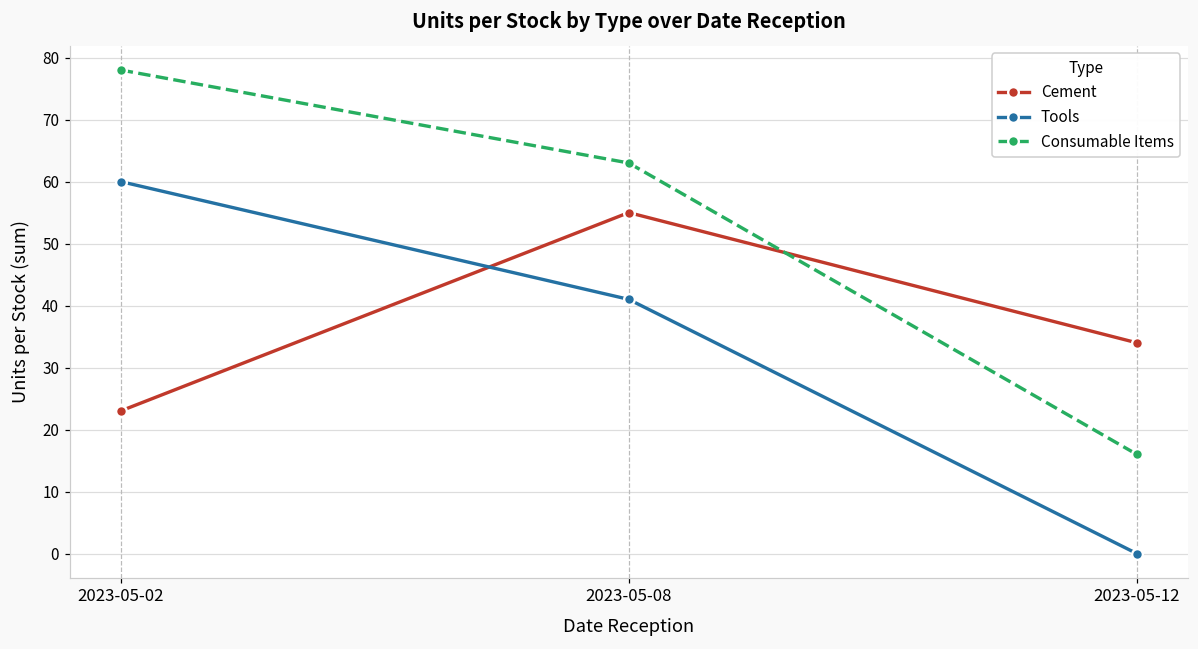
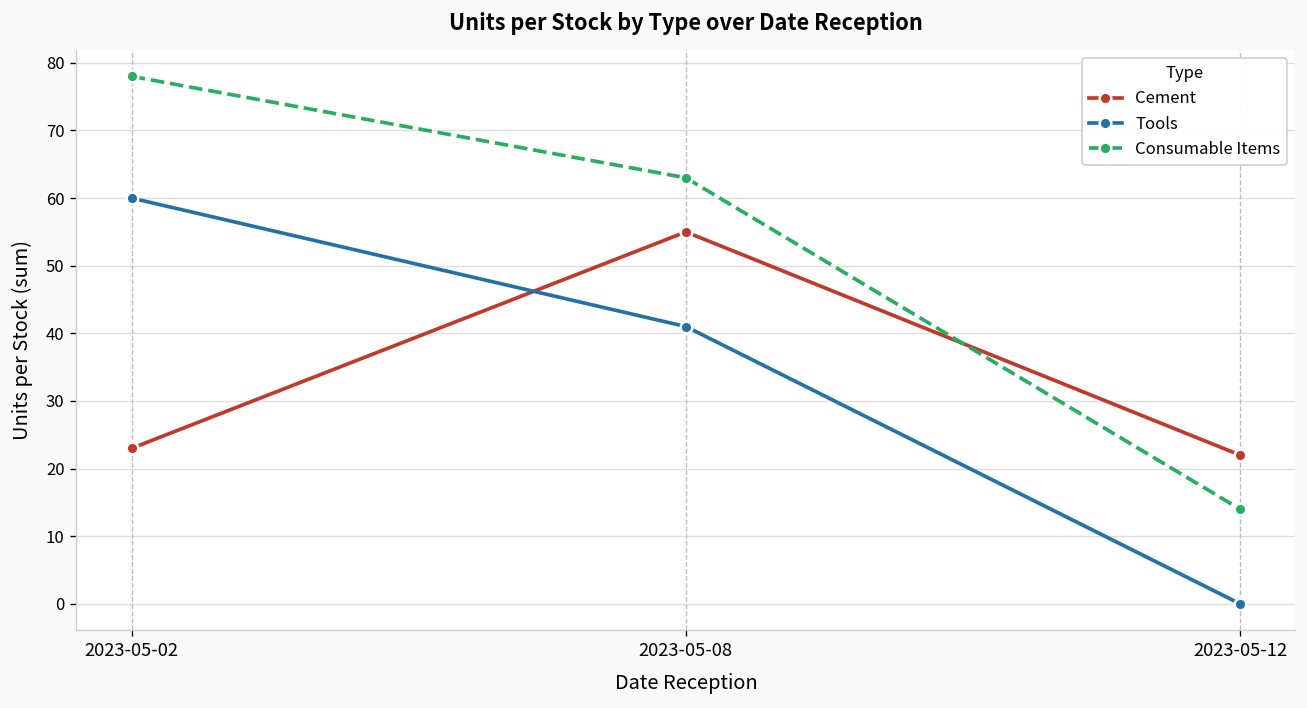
  {
    "Cement": {
      "2023-05-02": 23,
      "2023-05-08": 55,
-     "2023-05-12": 34
+     "2023-05-12": 22
    },
    "Tools": {
      "2023-05-02": 60,
      "2023-05-08": 41,
      "2023-05-12": 0
    },
    "Consumable Items": {
      "2023-05-02": 78,
      "2023-05-08": 63,
-     "2023-05-12": 16
+     "2023-05-12": 14
    }
  }
